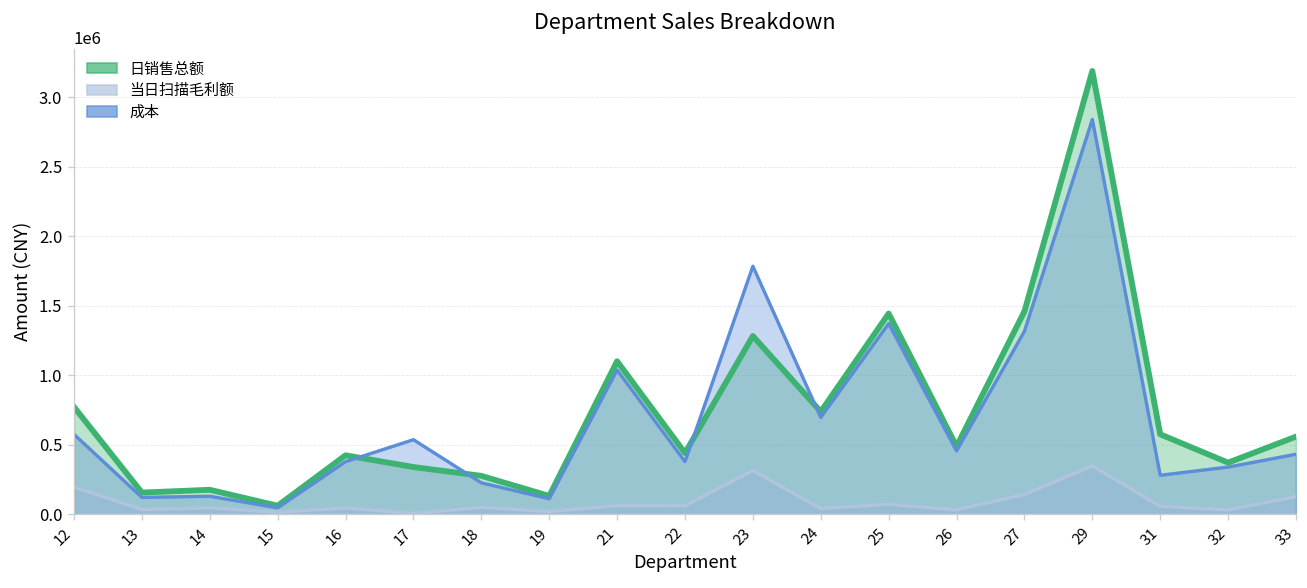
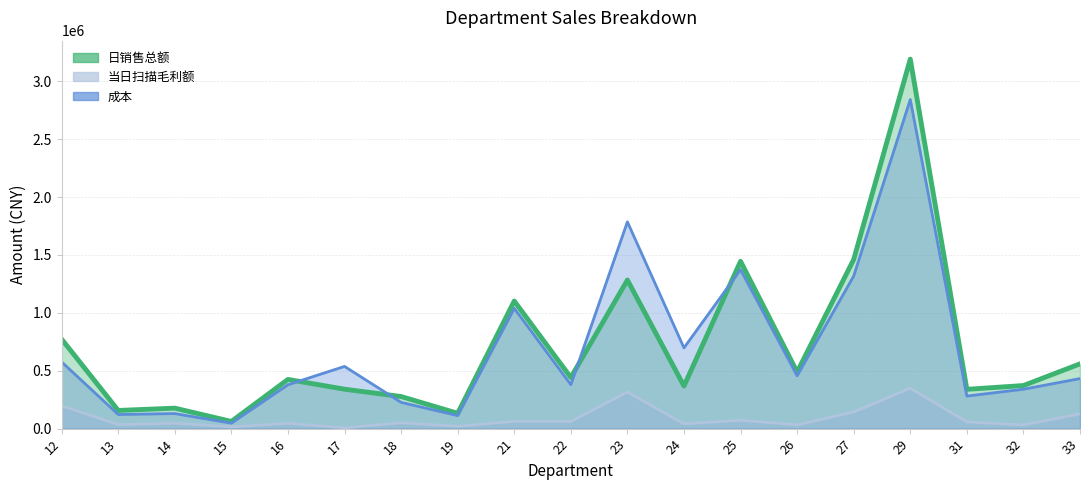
  {
    "日销售总额": {
      "12": 770000,
      "13": 160000,
      "14": 180000,
      "16": 420000,
      "17": 340000,
      "18": 280000,
      "21": 1100000,
      "22": 440000,
      "23": 1280000,
-     "24": 740000,
+     "24": 370000,
      "25": 1440000,
      "26": 490000,
      "27": 1460000,
      "29": 3190000,
-     "31": 580000,
+     "31": 340000,
      "32": 370000,
      "33": 560000
    }
  }
